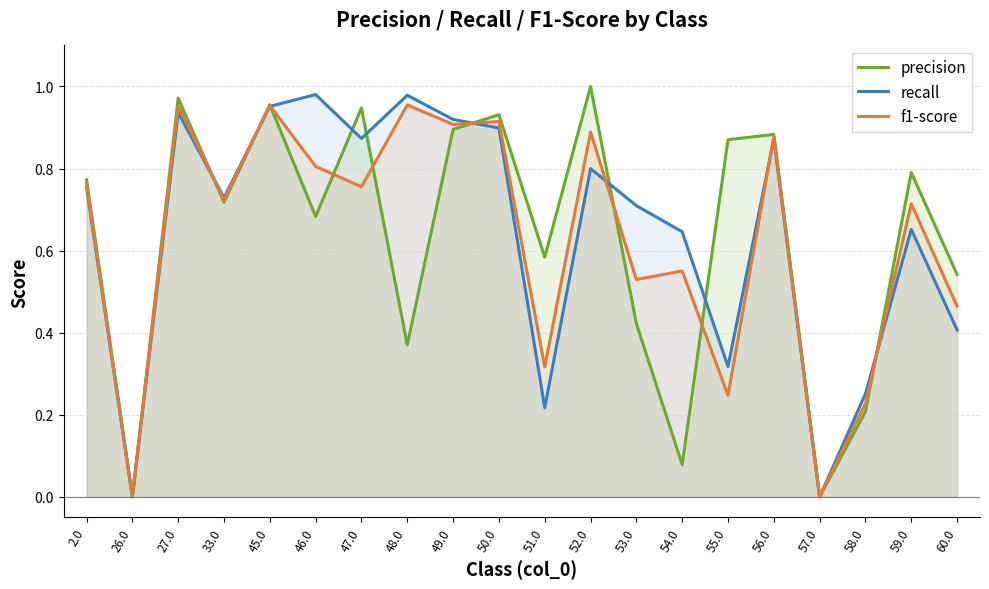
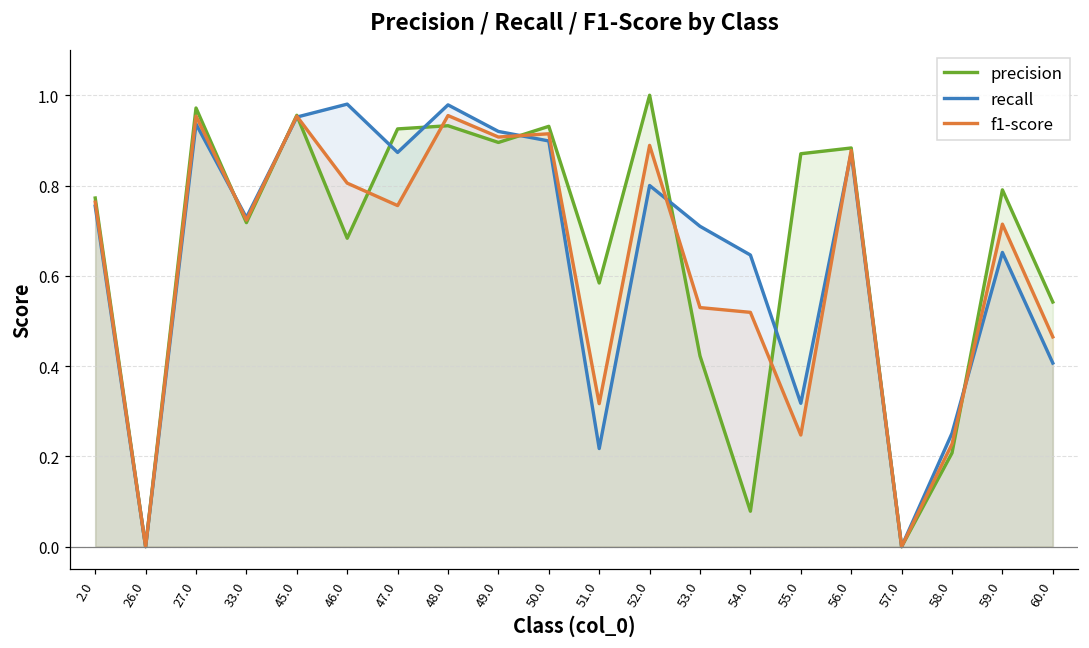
  {
    "precision": {
      "2.0": 0.77,
      "27.0": 0.97,
      "46.0": 0.68,
-     "47.0": 0.95,
-     "48.0": 0.37,
+     "47.0": 0.93,
+     "48.0": 0.93,
      "49.0": 0.90,
      "50.0": 0.93,
      "51.0": 0.58,
      "52.0": 1.00,
      "53.0": 0.42,
      "54.0": 0.08,
      "55.0": 0.87,
      "58.0": 0.21,
      "59.0": 0.79,
      "60.0": 0.54
    },
    "recall": {
      "2.0": 0.75,
      "27.0": 0.94,
      "46.0": 0.98,
      "47.0": 0.87,
      "48.0": 0.98,
      "49.0": 0.92,
      "50.0": 0.90,
      "51.0": 0.22,
      "52.0": 0.80,
      "53.0": 0.71,
      "54.0": 0.65,
      "55.0": 0.32,
      "58.0": 0.25,
      "59.0": 0.65,
      "60.0": 0.41
    },
    "f1-score": {
      "2.0": 0.76,
      "27.0": 0.95,
      "46.0": 0.81,
      "47.0": 0.76,
      "48.0": 0.95,
      "49.0": 0.91,
      "50.0": 0.91,
      "51.0": 0.32,
      "52.0": 0.89,
      "53.0": 0.53,
-     "54.0": 0.55,
+     "54.0": 0.52,
      "55.0": 0.25,
      "58.0": 0.23,
      "59.0": 0.71,
      "60.0": 0.46
    }
  }
